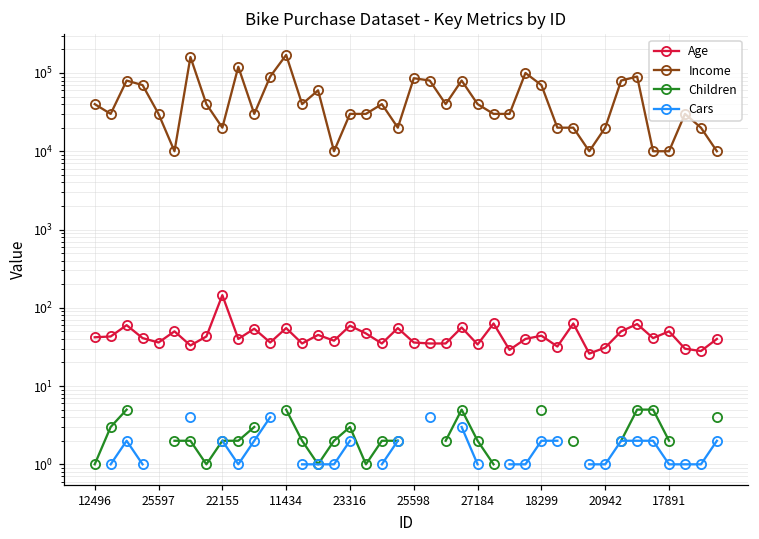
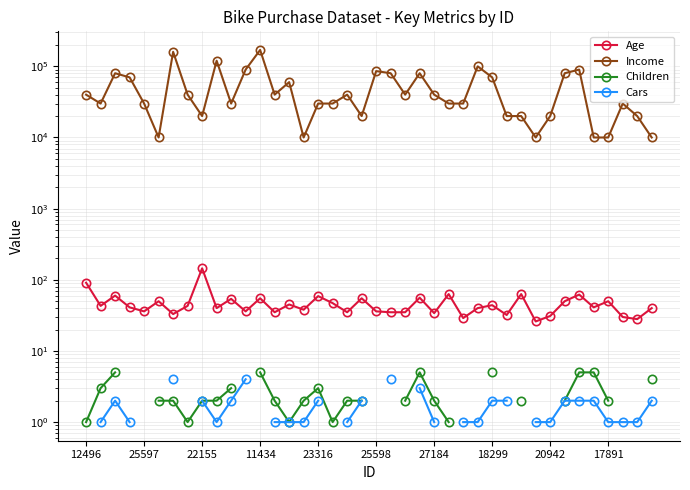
  {
    "Age": {
-     "12496": 40,
+     "12496": 90,
      "25597": 40,
      "22155": 150,
      "11434": 60,
      "23316": 60,
      "25598": 40,
      "27184": 30,
      "18299": 40,
      "20942": 30,
      "17891": 50
    },
    "Income": {
      "12496": 40000,
      "25597": 30000,
      "22155": 20000,
      "11434": 170000,
      "23316": 30000,
      "25598": 90000,
      "27184": 40000,
      "18299": 70000,
      "20942": 20000,
      "17891": 10000
    },
    "Children": {
      "12496": 1,
      "11434": 5,
      "23316": 3,
      "27184": 2,
      "18299": 5,
      "17891": 2
    },
    "Cars": {
      "23316": 2,
      "27184": 1,
      "18299": 2,
      "20942": 1,
      "17891": 1
    }
  }
